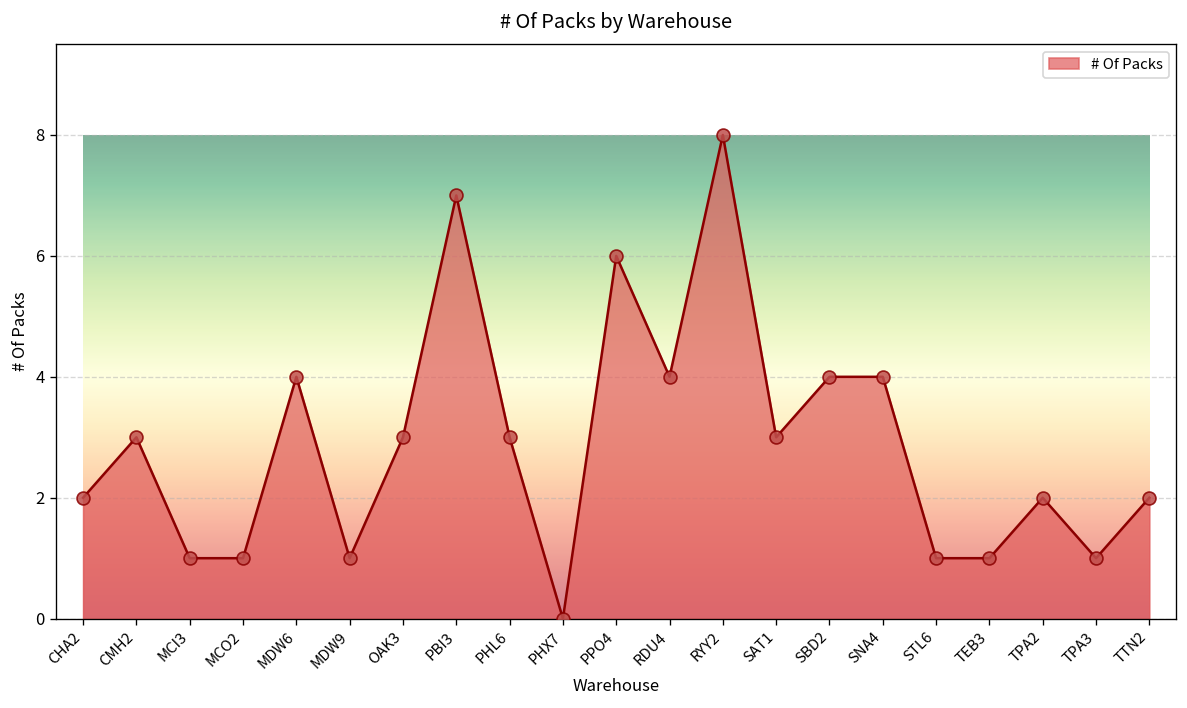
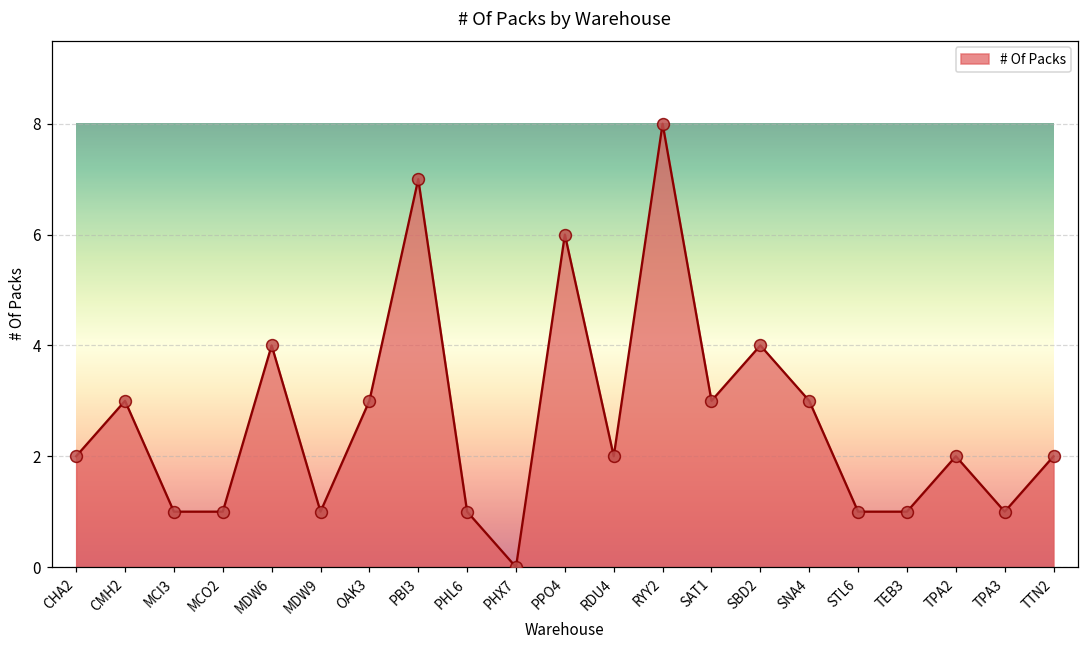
  {
    "CHA2": 2,
    "CMH2": 3,
    "MCI3": 1,
    "MCO2": 1,
    "MDW6": 4,
    "MDW9": 1,
    "OAK3": 3,
    "PBI3": 7,
-   "PHL6": 3,
+   "PHL6": 1,
    "PHX7": 0,
    "PPO4": 6,
-   "RDU4": 4,
+   "RDU4": 2,
    "RYY2": 8,
    "SAT1": 3,
    "SBD2": 4,
-   "SNA4": 4,
+   "SNA4": 3,
    "STL6": 1,
    "TEB3": 1,
    "TPA2": 2,
    "TPA3": 1,
    "TTN2": 2
  }
